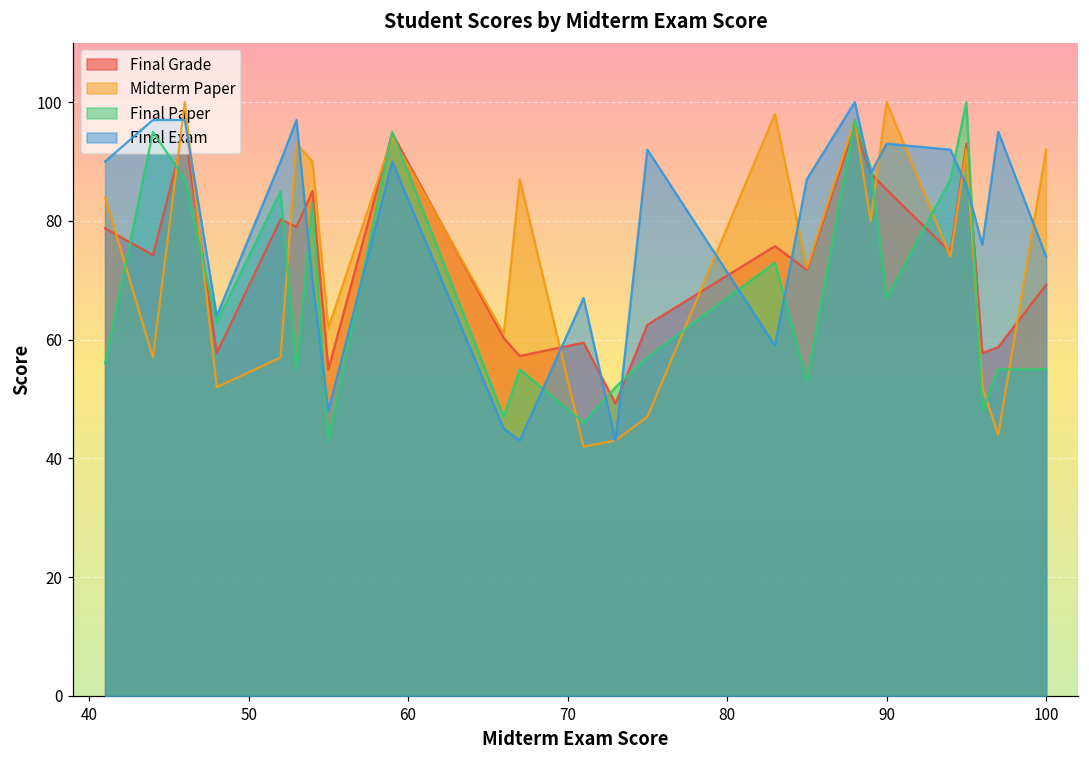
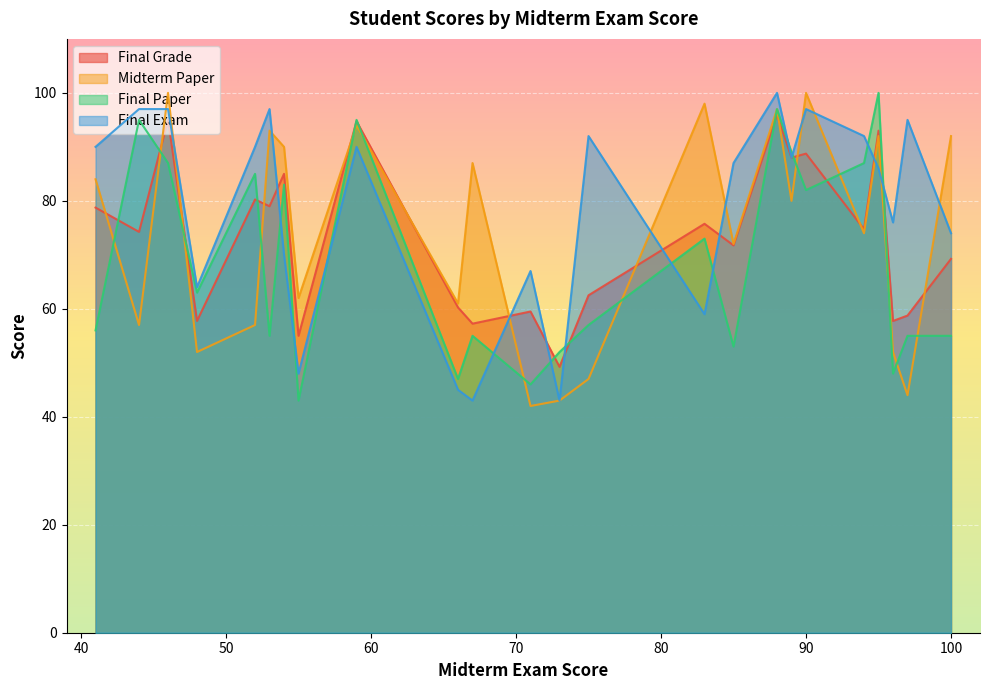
  {
    "Final Grade": {
-     "90": 85,
+     "90": 89,
      "100": 69
    },
    "Midterm Paper": {
      "90": 100,
      "100": 92
    },
    "Final Paper": {
-     "90": 67,
+     "90": 82,
      "100": 55
    },
    "Final Exam": {
-     "90": 93,
+     "90": 97,
      "100": 74
    }
  }
